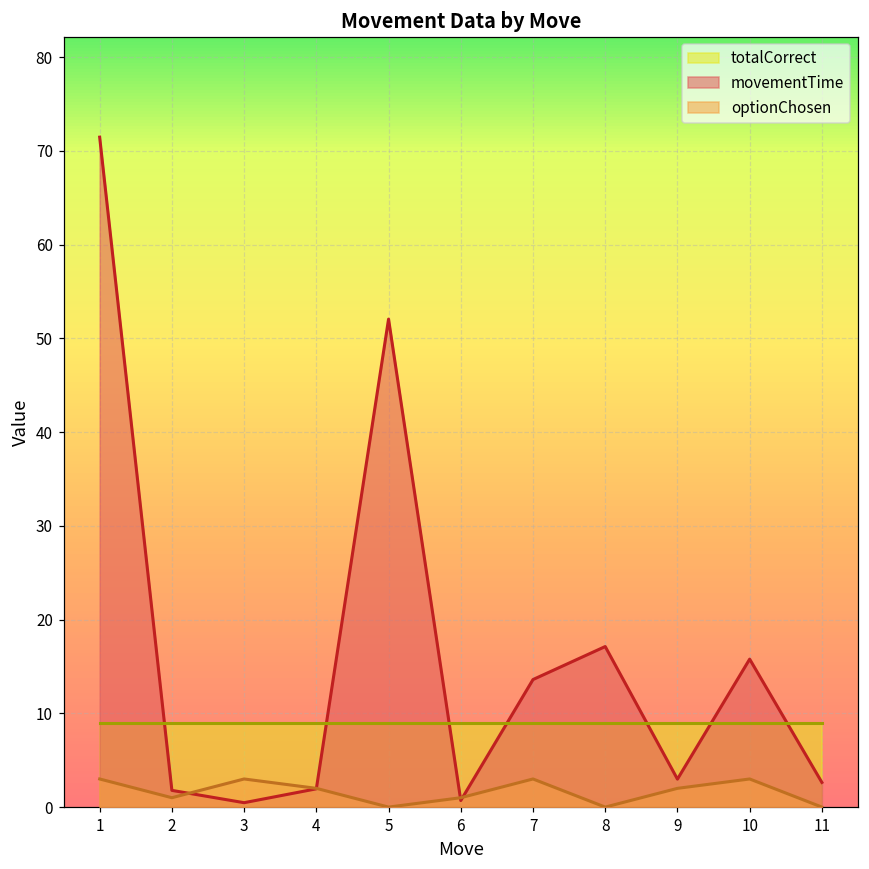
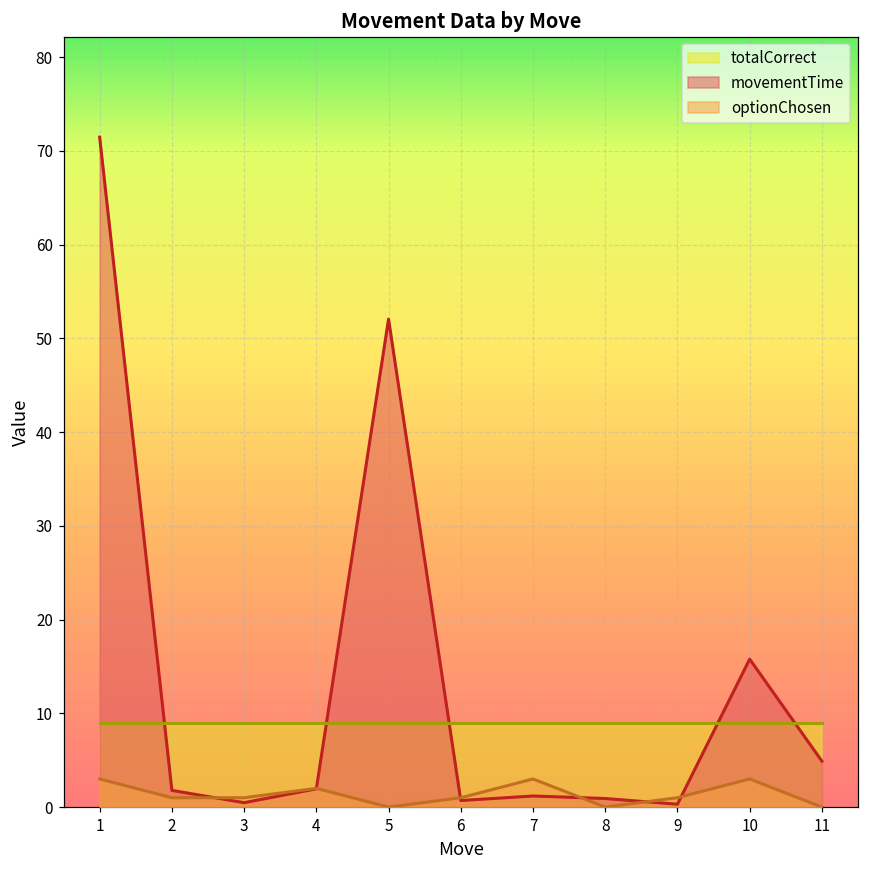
  {
    "totalCorrect": {
      "1": 9,
      "2": 9,
      "3": 9,
      "4": 9,
      "5": 9,
      "6": 9,
      "7": 9,
      "8": 9,
      "9": 9,
      "10": 9,
      "11": 9
    },
    "movementTime": {
      "1": 71,
      "2": 2,
      "3": 0,
      "5": 52,
      "6": 1,
-     "7": 14,
-     "8": 17,
-     "9": 3,
+     "7": 1,
+     "8": 1,
+     "9": 0,
      "10": 16,
-     "11": 3
+     "11": 5
    },
    "optionChosen": {
      "1": 3,
      "2": 1,
-     "3": 3,
+     "3": 1,
      "5": 0,
      "6": 1,
      "7": 3,
      "8": 0,
-     "9": 2,
+     "9": 1,
      "10": 3,
      "11": 0
    }
  }
